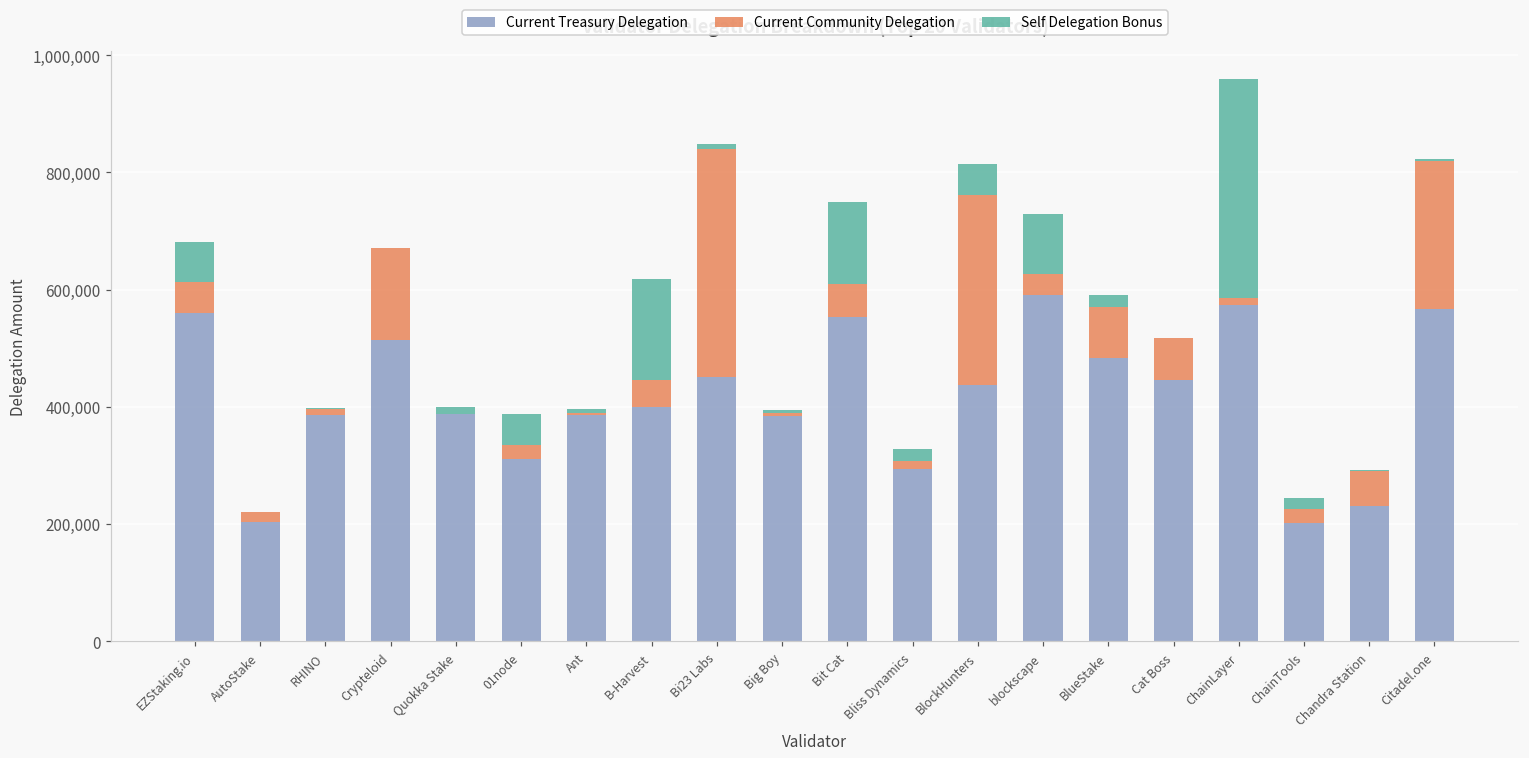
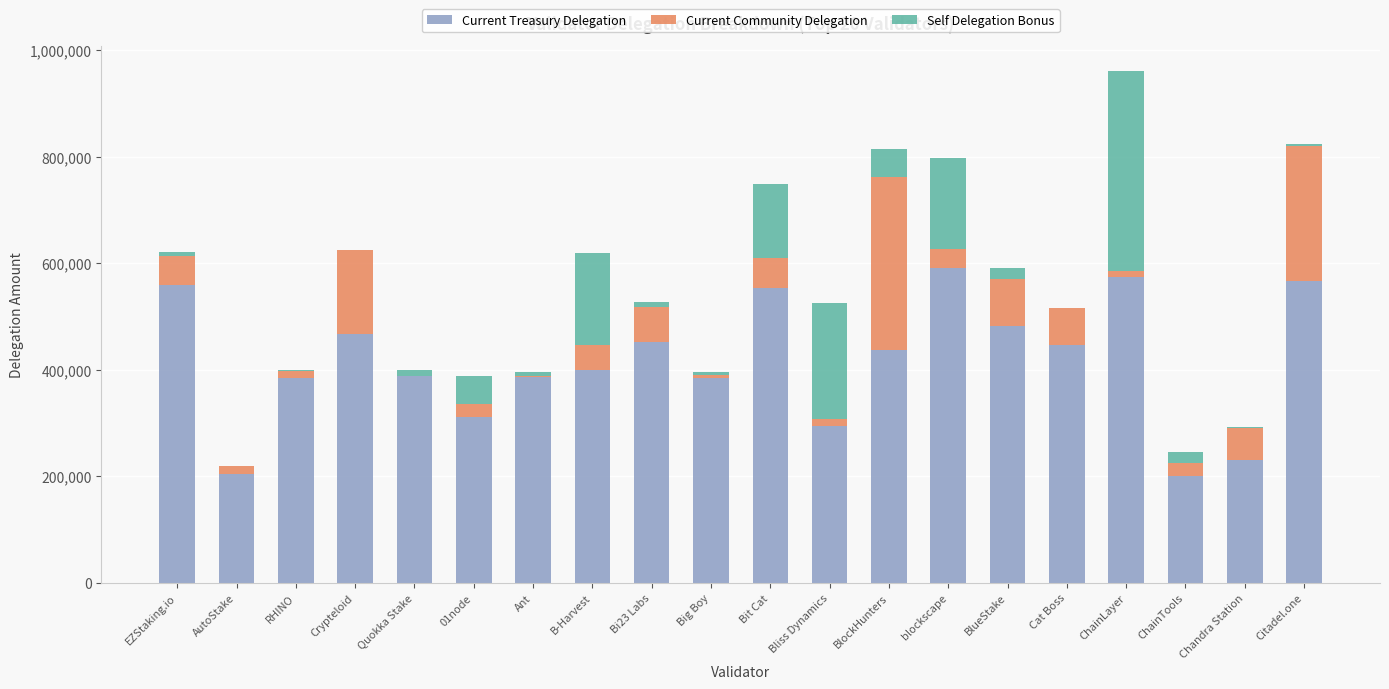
  {
    "Current Treasury Delegation": {
      "EZStaking.io": "560,000",
      "AutoStake": "200,000",
      "RHINO": "390,000",
-     "Crypteloid": "510,000",
+     "Crypteloid": "470,000",
      "Quokka Stake": "390,000",
      "01node": "310,000",
      "Ant": "390,000",
      "B-Harvest": "400,000",
      "Bi23 Labs": "450,000",
      "Big Boy": "380,000",
      "Bit Cat": "550,000",
      "Bliss Dynamics": "290,000",
      "BlockHunters": "440,000",
      "blockscape": "590,000",
      "BlueStake": "480,000",
      "Cat Boss": "450,000",
      "ChainLayer": "570,000",
      "ChainTools": "200,000",
      "Chandra Station": "230,000",
      "Citadel.one": "570,000"
    },
    "Current Community Delegation": {
      "EZStaking.io": "50,000",
      "AutoStake": "20,000",
      "RHINO": "10,000",
      "Crypteloid": "160,000",
      "01node": "20,000",
      "B-Harvest": "50,000",
-     "Bi23 Labs": "390,000",
+     "Bi23 Labs": "70,000",
      "Big Boy": "0",
      "Bit Cat": "60,000",
      "Bliss Dynamics": "10,000",
      "BlockHunters": "320,000",
      "blockscape": "40,000",
      "BlueStake": "90,000",
      "Cat Boss": "70,000",
      "ChainLayer": "10,000",
      "ChainTools": "20,000",
      "Chandra Station": "60,000",
      "Citadel.one": "250,000"
    },
    "Self Delegation Bonus": {
-     "EZStaking.io": "70,000",
+     "EZStaking.io": "10,000",
      "Quokka Stake": "10,000",
      "01node": "50,000",
      "Ant": "10,000",
      "B-Harvest": "170,000",
      "Bi23 Labs": "10,000",
      "Big Boy": "0",
      "Bit Cat": "140,000",
-     "Bliss Dynamics": "20,000",
+     "Bliss Dynamics": "220,000",
      "BlockHunters": "50,000",
-     "blockscape": "100,000",
+     "blockscape": "170,000",
      "BlueStake": "20,000",
      "ChainLayer": "380,000",
      "ChainTools": "20,000"
    }
  }
